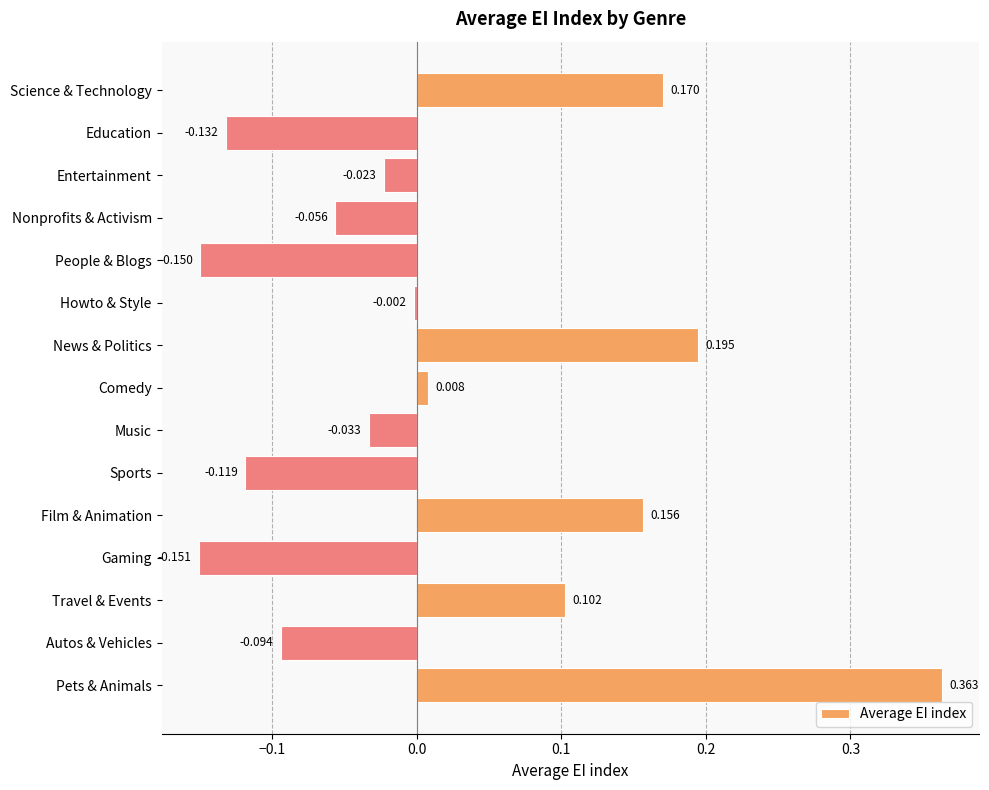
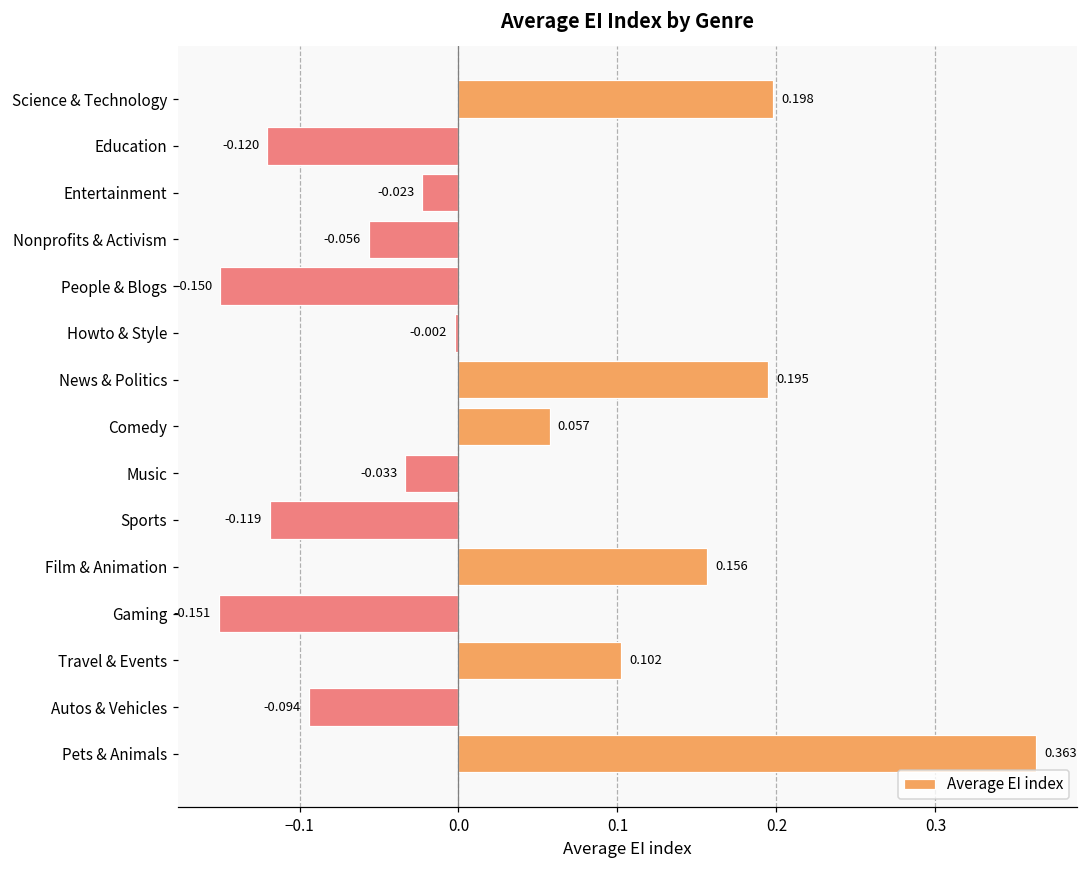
  {
-   "Science & Technology": 0.170,
-   "Education": -0.132,
+   "Science & Technology": 0.198,
+   "Education": -0.120,
    "Entertainment": -0.023,
    "Nonprofits & Activism": -0.056,
    "People & Blogs": -0.150,
    "Howto & Style": -0.002,
    "News & Politics": 0.195,
-   "Comedy": 0.008,
+   "Comedy": 0.057,
    "Music": -0.033,
    "Sports": -0.119,
    "Film & Animation": 0.156,
    "Gaming": -0.151,
    "Travel & Events": 0.102,
    "Autos & Vehicles": -0.094,
    "Pets & Animals": 0.363
  }
